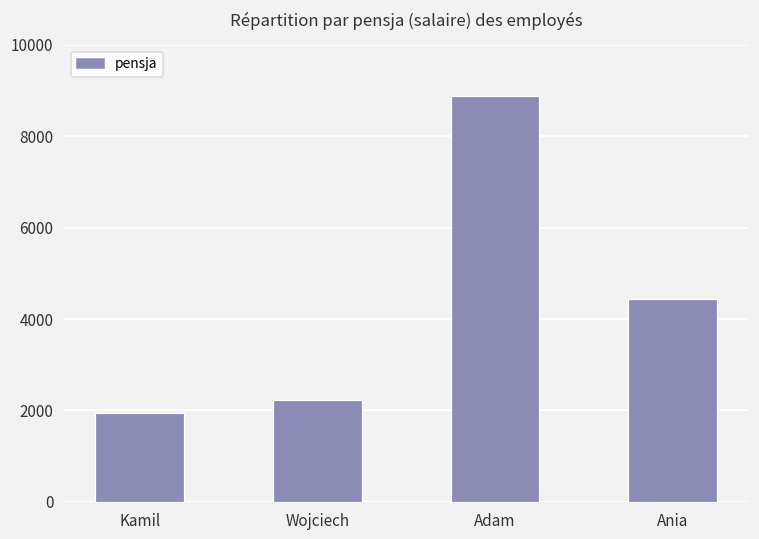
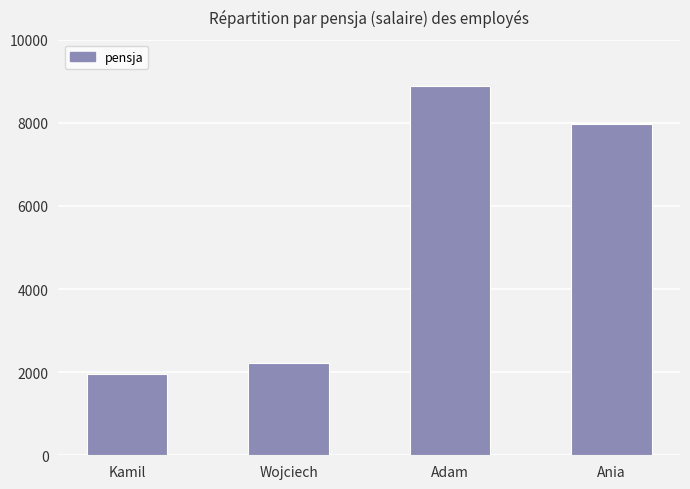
  {
    "Kamil": 1900,
    "Wojciech": 2200,
    "Adam": 8900,
-   "Ania": 4400
+   "Ania": 8000
  }
